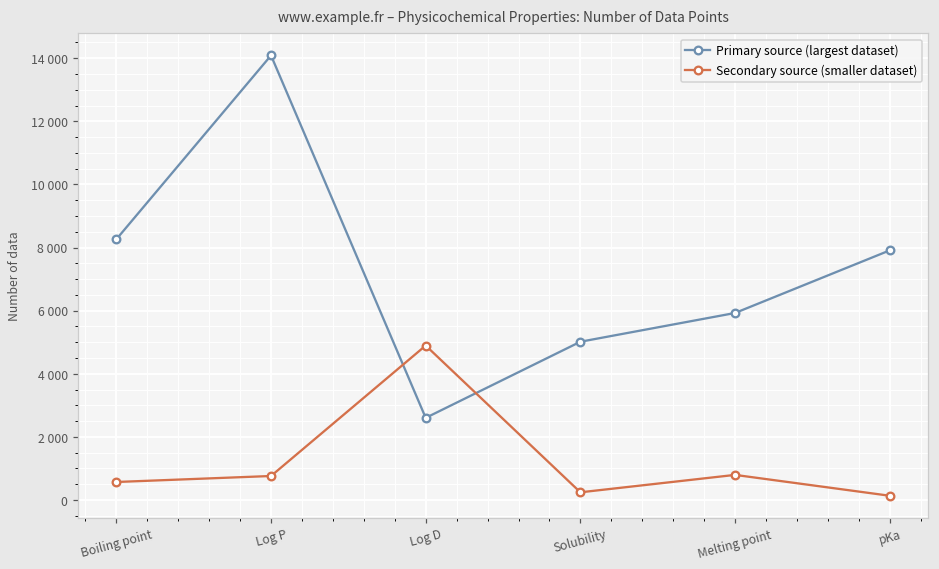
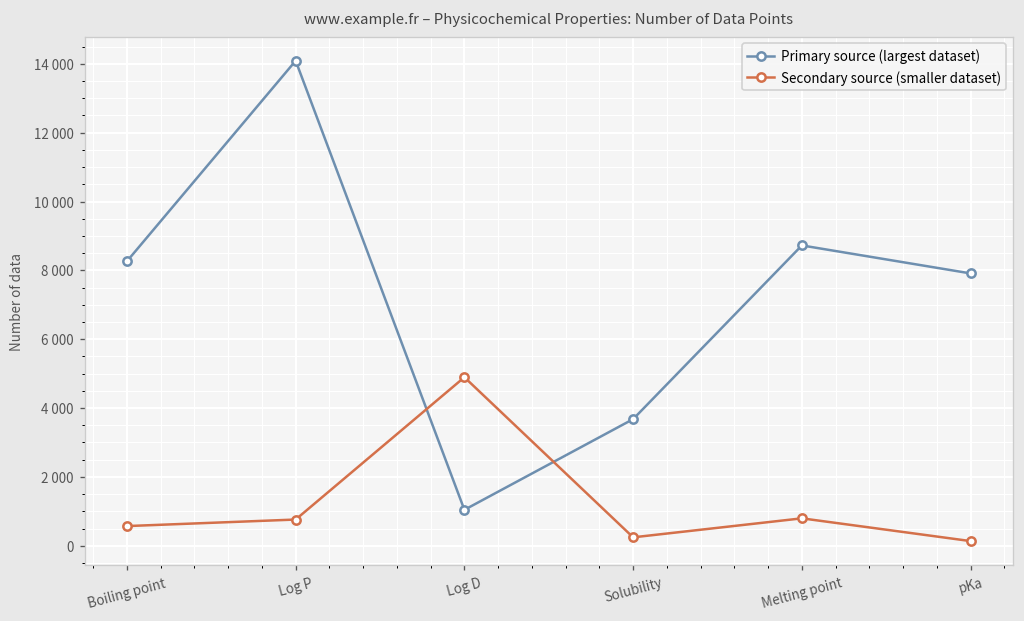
  {
    "Primary source (largest dataset)": {
      "Boiling point": 8300,
      "Log P": 14100,
-     "Log D": 2600,
-     "Solubility": 5000,
-     "Melting point": 5900,
+     "Log D": 1000,
+     "Solubility": 3700,
+     "Melting point": 8700,
      "pKa": 7900
    },
    "Secondary source (smaller dataset)": {
      "Boiling point": 600,
      "Log P": 800,
      "Log D": 4900,
      "Solubility": 200,
      "Melting point": 800,
      "pKa": 100
    }
  }
